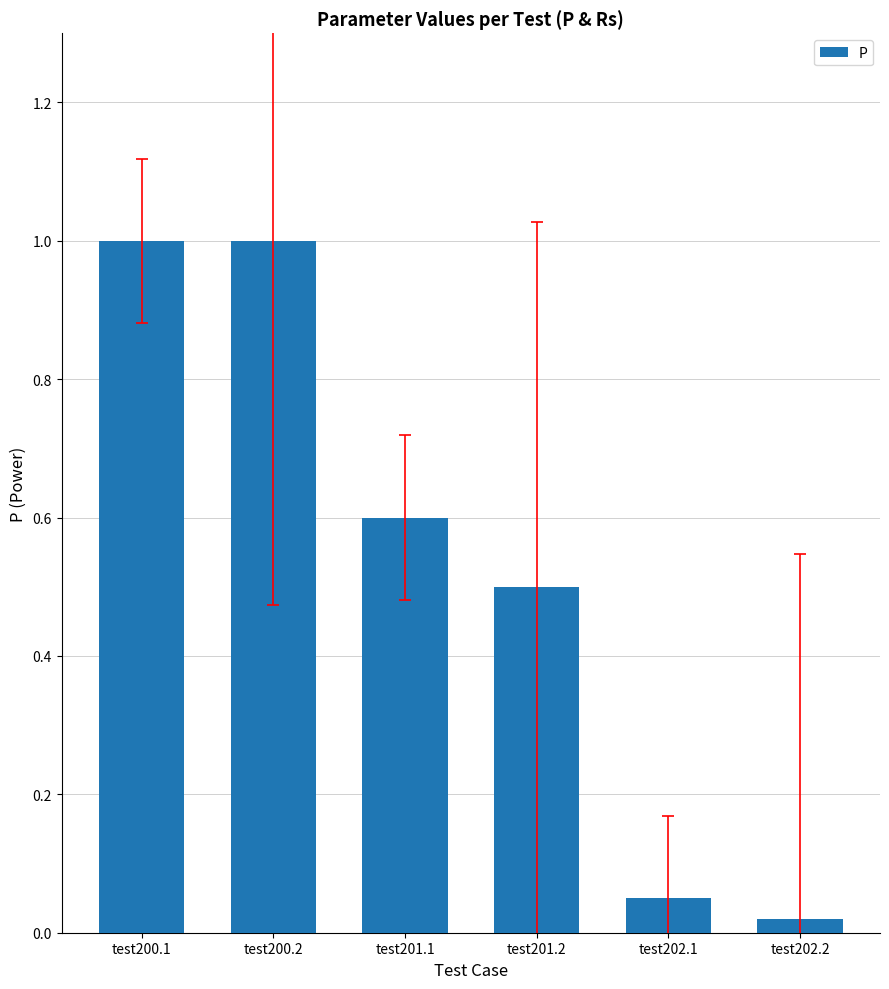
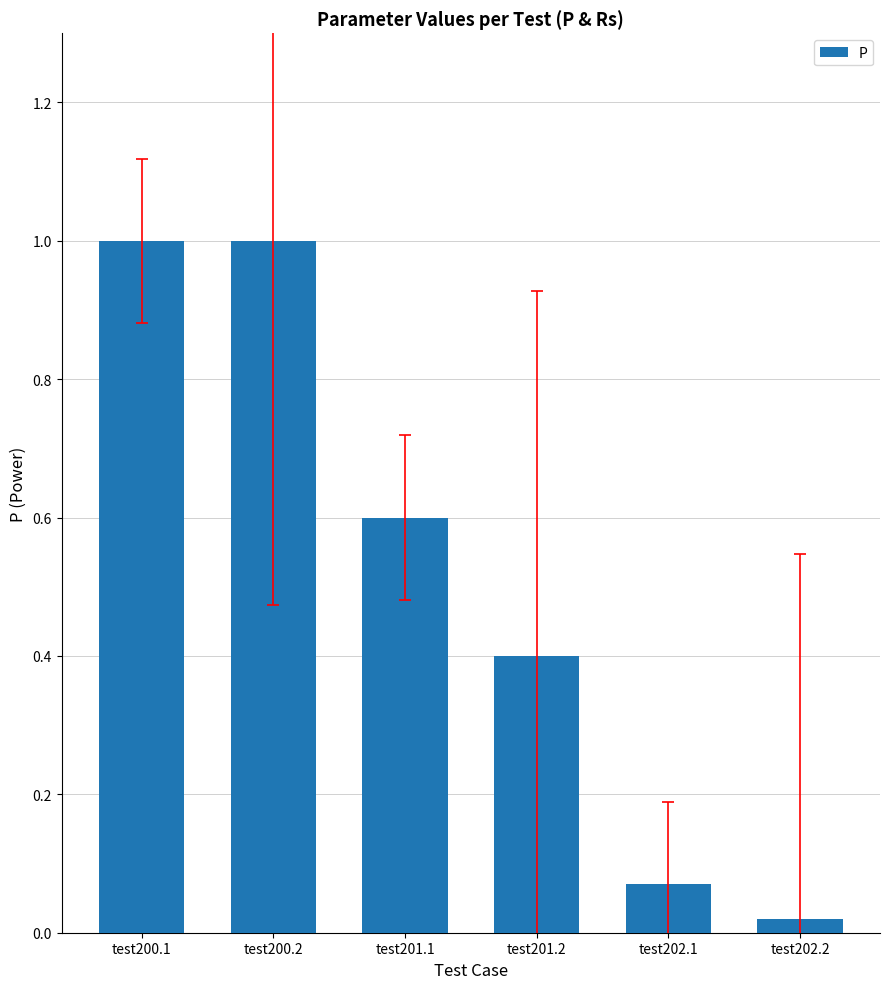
  {
    "P": {
      "test200.1": 1.00,
      "test200.2": 1.00,
      "test201.1": 0.60,
-     "test201.2": 0.5,
-     "test202.1": 0.05,
+     "test201.2": 0.4,
+     "test202.1": 0.07,
      "test202.2": 0.02
    }
  }
